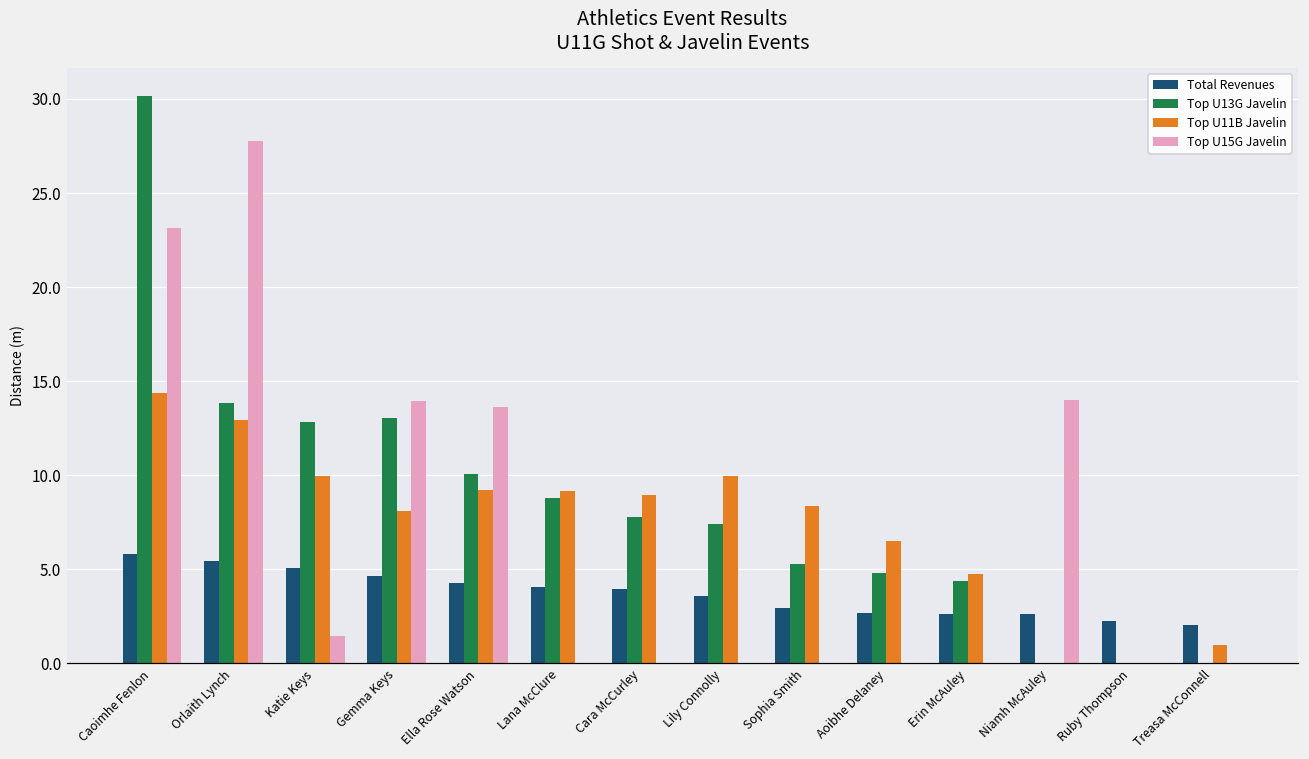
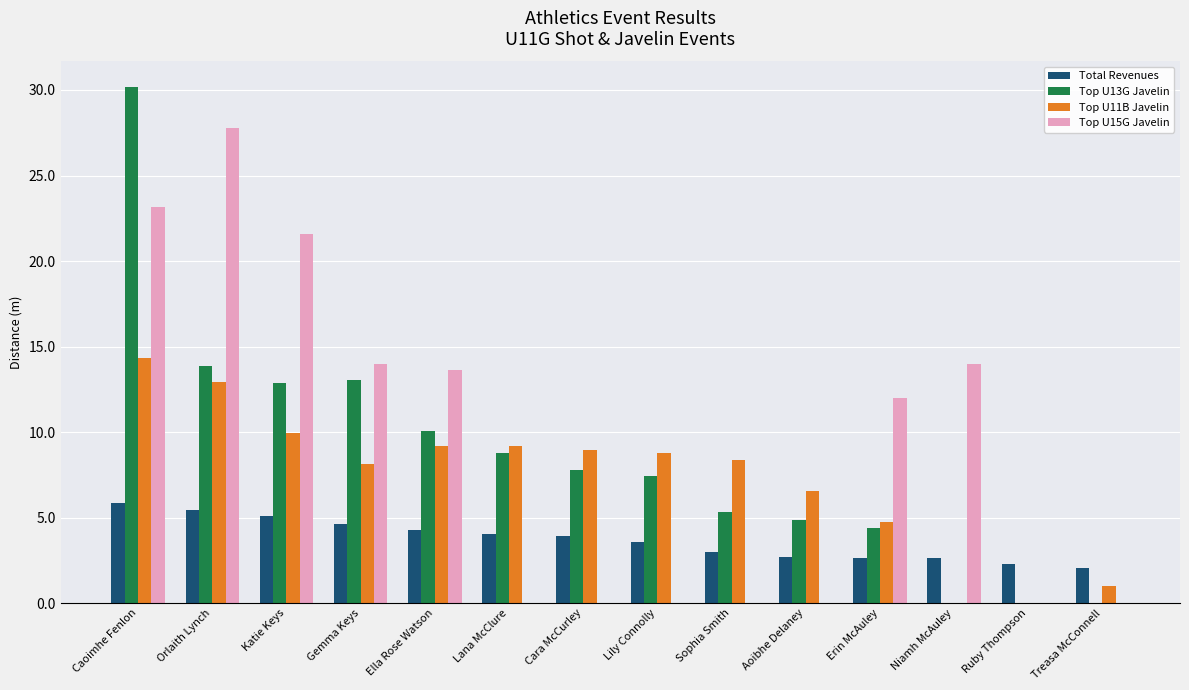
  {
    "Total Revenues": {
      "Caoimhe Fenlon": 5.8,
      "Orlaith Lynch": 5.4,
      "Katie Keys": 5.1,
      "Gemma Keys": 4.6,
      "Ella Rose Watson": 4.3,
      "Lana McClure": 4.0,
      "Cara McCurley": 3.9,
      "Lily Connolly": 3.6,
      "Sophia Smith": 3.0,
      "Aoibhe Delaney": 2.7,
      "Erin McAuley": 2.7,
      "Niamh McAuley": 2.6,
      "Ruby Thompson": 2.3,
      "Treasa McConnell": 2.1
    },
    "Top U13G Javelin": {
      "Caoimhe Fenlon": 30.2,
      "Orlaith Lynch": 13.8,
      "Katie Keys": 12.8,
      "Gemma Keys": 13.0,
      "Ella Rose Watson": 10.1,
      "Lana McClure": 8.8,
      "Cara McCurley": 7.8,
      "Lily Connolly": 7.4,
      "Sophia Smith": 5.3,
      "Aoibhe Delaney": 4.8,
      "Erin McAuley": 4.4,
      "Niamh McAuley": 0.0,
      "Ruby Thompson": 0.0,
      "Treasa McConnell": 0.0
    },
    "Top U11B Javelin": {
      "Caoimhe Fenlon": 14.4,
      "Orlaith Lynch": 13.0,
      "Katie Keys": 10.0,
      "Gemma Keys": 8.1,
      "Ella Rose Watson": 9.2,
      "Lana McClure": 9.2,
      "Cara McCurley": 9.0,
-     "Lily Connolly": 9.9,
+     "Lily Connolly": 8.8,
      "Sophia Smith": 8.4,
      "Aoibhe Delaney": 6.5,
      "Erin McAuley": 4.8,
      "Niamh McAuley": 0.0,
      "Ruby Thompson": 0.0,
      "Treasa McConnell": 1.0
    },
    "Top U15G Javelin": {
      "Caoimhe Fenlon": 23.2,
      "Orlaith Lynch": 27.8,
-     "Katie Keys": 1.5,
+     "Katie Keys": 21.6,
      "Gemma Keys": 14.0,
      "Ella Rose Watson": 13.6,
      "Lana McClure": 0.0,
      "Cara McCurley": 0.0,
      "Lily Connolly": 0.0,
      "Sophia Smith": 0.0,
      "Aoibhe Delaney": 0.0,
-     "Erin McAuley": 0,
+     "Erin McAuley": 12,
      "Niamh McAuley": 14.0,
      "Ruby Thompson": 0.0,
      "Treasa McConnell": 0.0
    }
  }
